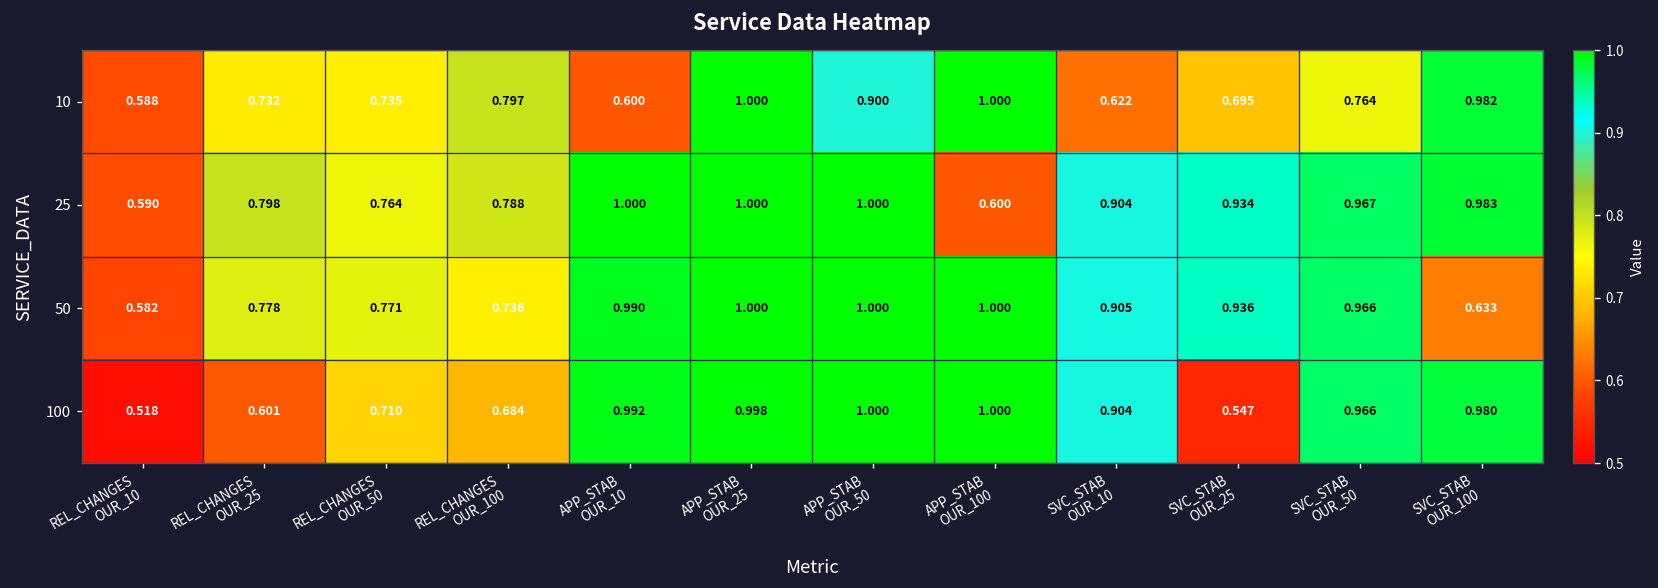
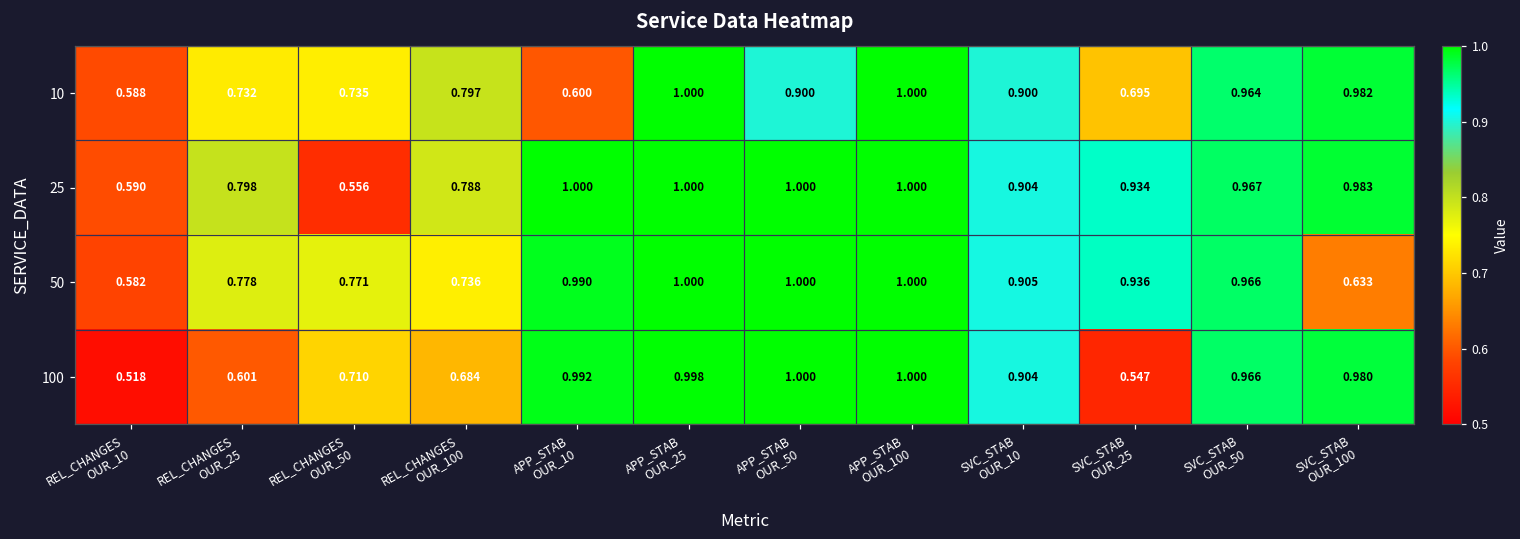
  {
    "10": {
      "REL_CHANGES OUR_10": 0.588,
      "REL_CHANGES OUR_25": 0.732,
      "REL_CHANGES OUR_50": 0.735,
      "REL_CHANGES OUR_100": 0.797,
      "APP_STAB OUR_10": 0.600,
      "APP_STAB OUR_25": 1.000,
      "APP_STAB OUR_50": 0.900,
      "APP_STAB OUR_100": 1.000,
-     "SVC_STAB OUR_10": 0.622,
+     "SVC_STAB OUR_10": 0.900,
      "SVC_STAB OUR_25": 0.695,
-     "SVC_STAB OUR_50": 0.764,
+     "SVC_STAB OUR_50": 0.964,
      "SVC_STAB OUR_100": 0.982
    },
    "25": {
      "REL_CHANGES OUR_10": 0.590,
      "REL_CHANGES OUR_25": 0.798,
-     "REL_CHANGES OUR_50": 0.764,
+     "REL_CHANGES OUR_50": 0.556,
      "REL_CHANGES OUR_100": 0.788,
      "APP_STAB OUR_10": 1.000,
      "APP_STAB OUR_25": 1.000,
      "APP_STAB OUR_50": 1.000,
-     "APP_STAB OUR_100": 0.600,
+     "APP_STAB OUR_100": 1.000,
      "SVC_STAB OUR_10": 0.904,
      "SVC_STAB OUR_25": 0.934,
      "SVC_STAB OUR_50": 0.967,
      "SVC_STAB OUR_100": 0.983
    },
    "50": {
      "REL_CHANGES OUR_10": 0.582,
      "REL_CHANGES OUR_25": 0.778,
      "REL_CHANGES OUR_50": 0.771,
      "REL_CHANGES OUR_100": 0.736,
      "APP_STAB OUR_10": 0.990,
      "APP_STAB OUR_25": 1.000,
      "APP_STAB OUR_50": 1.000,
      "APP_STAB OUR_100": 1.000,
      "SVC_STAB OUR_10": 0.905,
      "SVC_STAB OUR_25": 0.936,
      "SVC_STAB OUR_50": 0.966,
      "SVC_STAB OUR_100": 0.633
    },
    "100": {
      "REL_CHANGES OUR_10": 0.518,
      "REL_CHANGES OUR_25": 0.601,
      "REL_CHANGES OUR_50": 0.710,
      "REL_CHANGES OUR_100": 0.684,
      "APP_STAB OUR_10": 0.992,
      "APP_STAB OUR_25": 0.998,
      "APP_STAB OUR_50": 1.000,
      "APP_STAB OUR_100": 1.000,
      "SVC_STAB OUR_10": 0.904,
      "SVC_STAB OUR_25": 0.547,
      "SVC_STAB OUR_50": 0.966,
      "SVC_STAB OUR_100": 0.980
    }
  }
